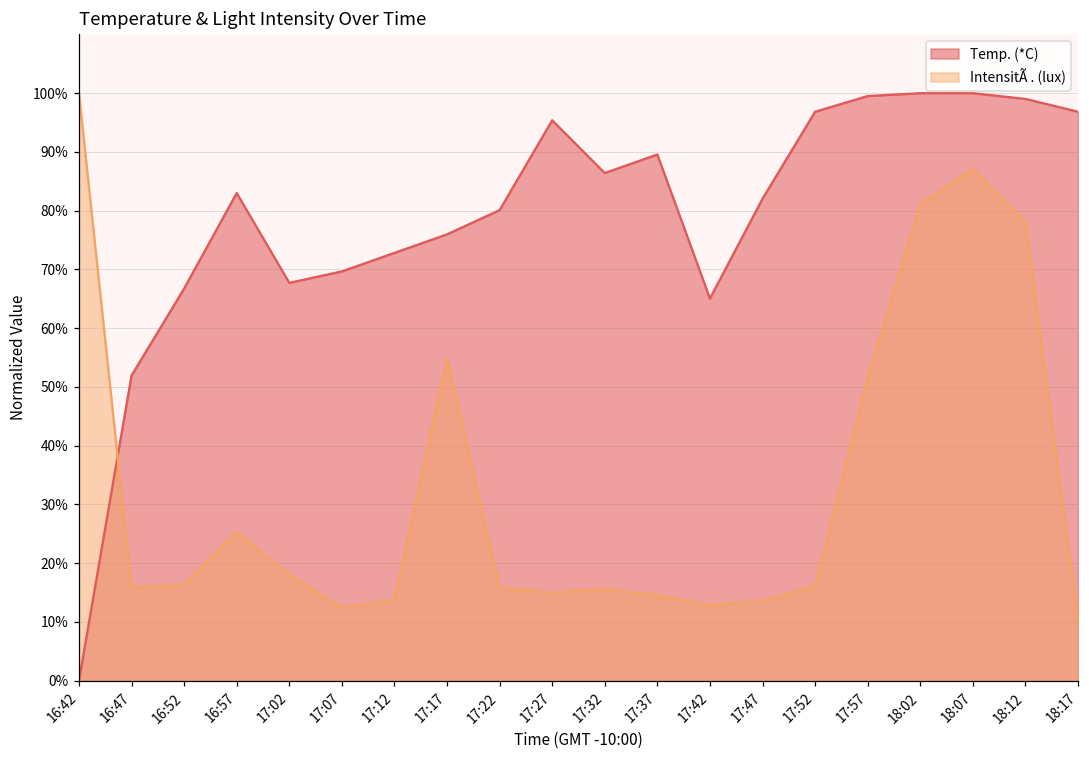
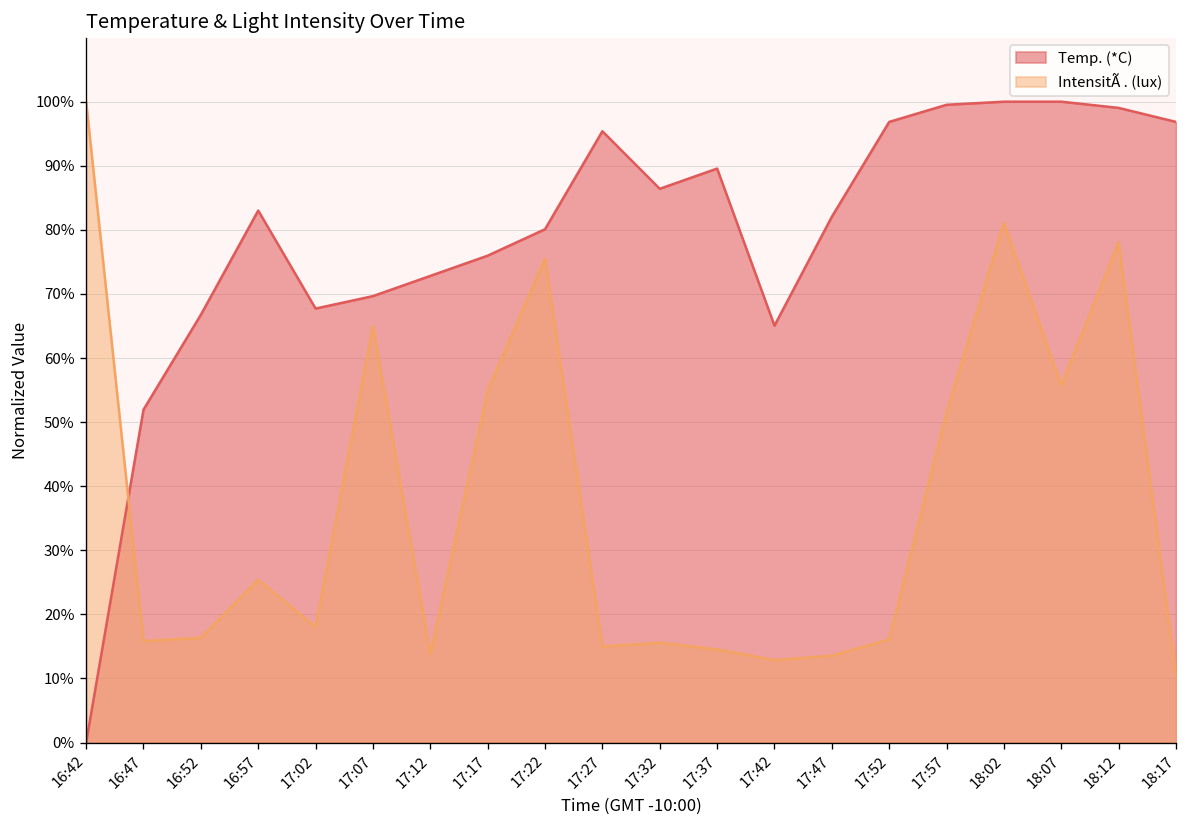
  {
    "Temp. (*C)": {
      "16:42": "0%",
      "16:47": "52%",
      "16:52": "67%",
      "16:57": "83%",
      "17:02": "68%",
      "17:07": "70%",
      "17:12": "73%",
      "17:17": "76%",
      "17:22": "80%",
      "17:27": "95%",
      "17:32": "86%",
      "17:37": "90%",
      "17:42": "65%",
      "17:47": "82%",
      "17:52": "97%",
      "17:57": "100%",
      "18:02": "100%",
      "18:07": "100%",
      "18:12": "99%",
      "18:17": "97%"
    },
    "IntensitÃ . (lux)": {
      "16:42": "100%",
      "16:47": "16%",
      "16:52": "16%",
      "16:57": "25%",
      "17:02": "18%",
-     "17:07": "12%",
+     "17:07": "65%",
      "17:12": "14%",
      "17:17": "55%",
-     "17:22": "16%",
+     "17:22": "75%",
      "17:27": "15%",
      "17:32": "16%",
      "17:37": "15%",
      "17:42": "13%",
      "17:47": "14%",
      "17:52": "16%",
      "17:57": "51%",
      "18:02": "81%",
-     "18:07": "87%",
+     "18:07": "56%",
      "18:12": "78%",
      "18:17": "10%"
    }
  }
